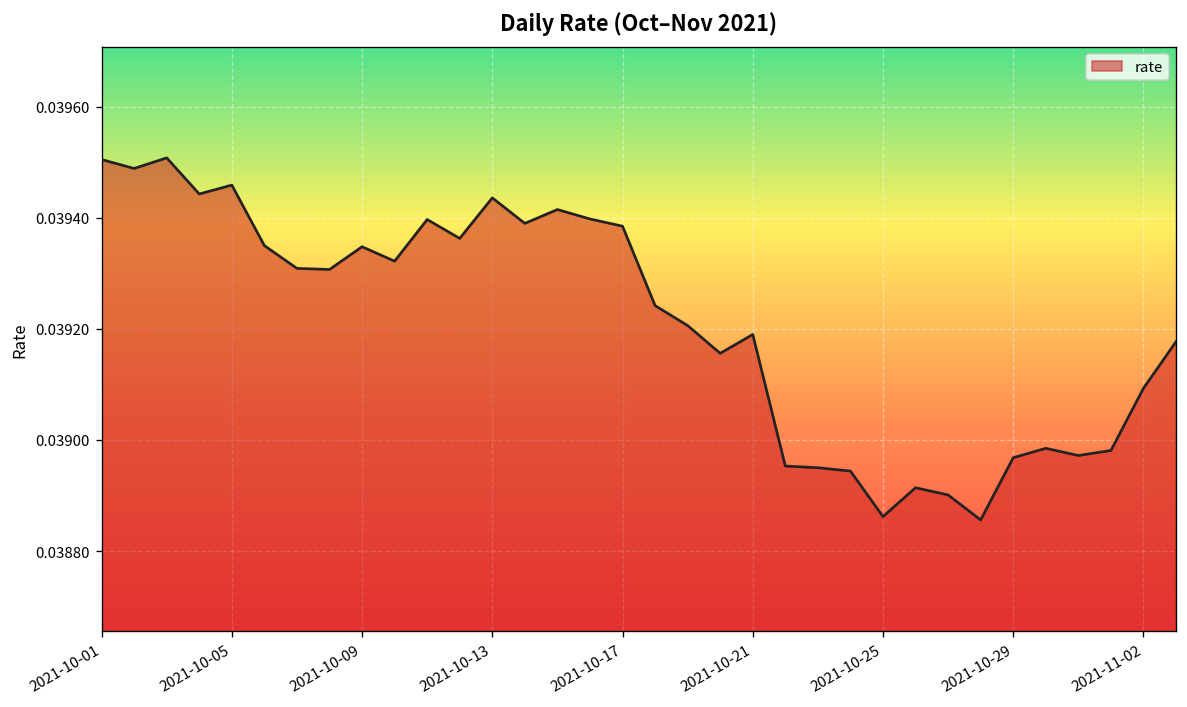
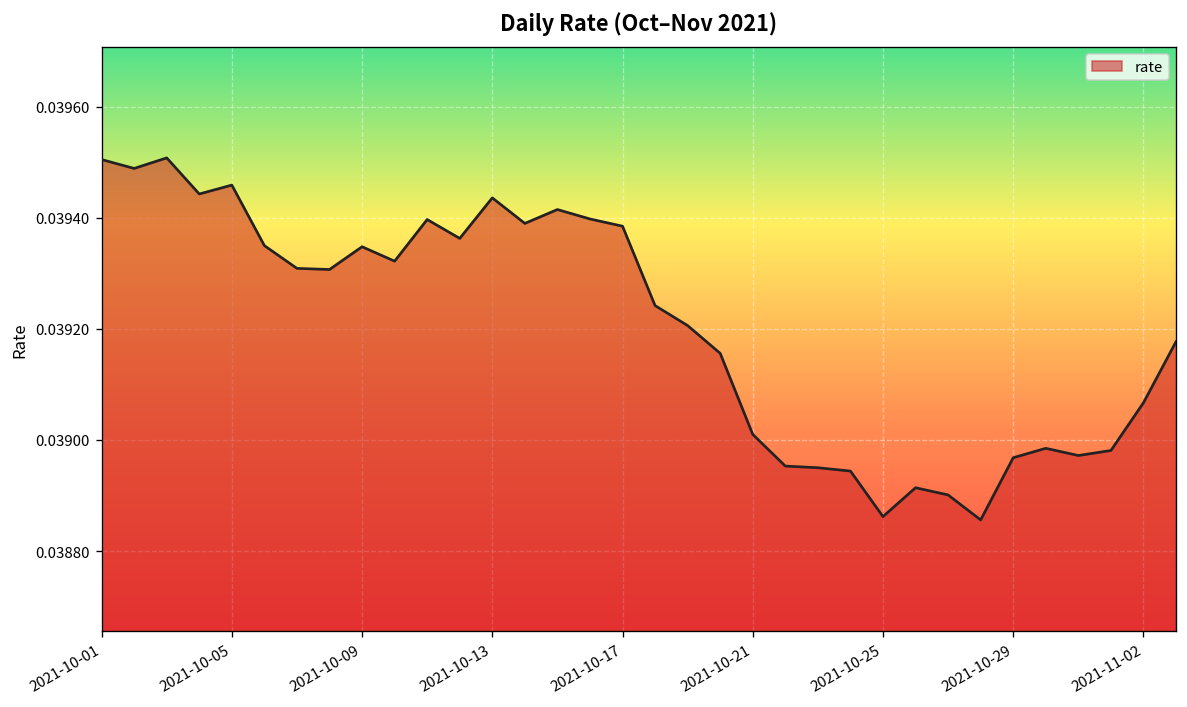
  {
    "2021-10-01": 0.03951,
    "2021-10-05": 0.03946,
    "2021-10-09": 0.03935,
    "2021-10-13": 0.03944,
    "2021-10-17": 0.03939,
-   "2021-10-21": 0.03919,
+   "2021-10-21": 0.03901,
    "2021-10-25": 0.03886,
    "2021-10-29": 0.03897,
-   "2021-11-02": 0.03909
+   "2021-11-02": 0.03907
  }
